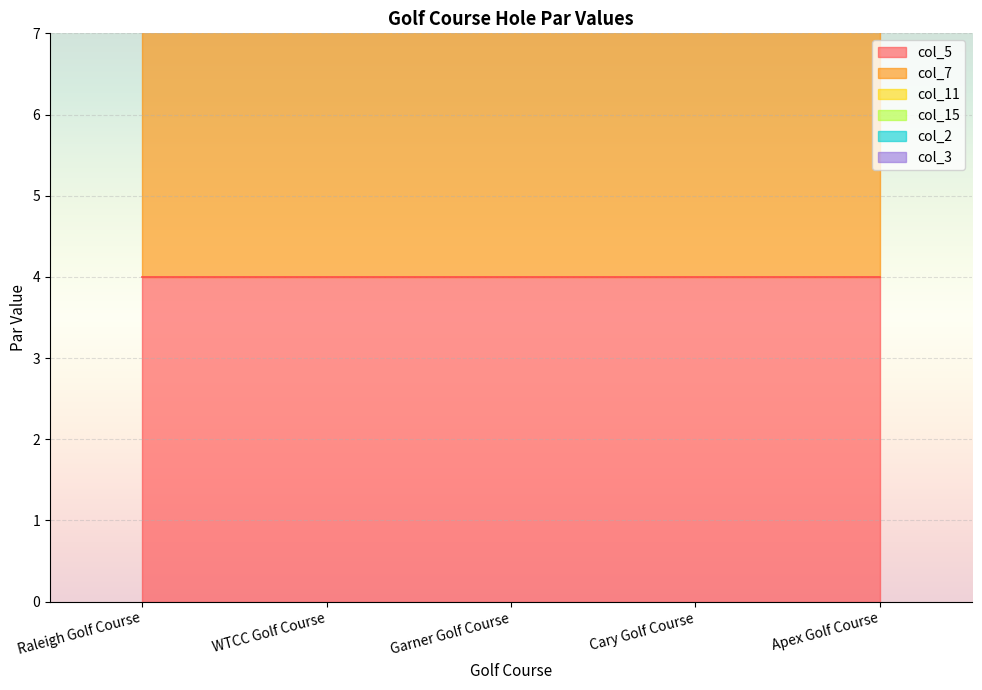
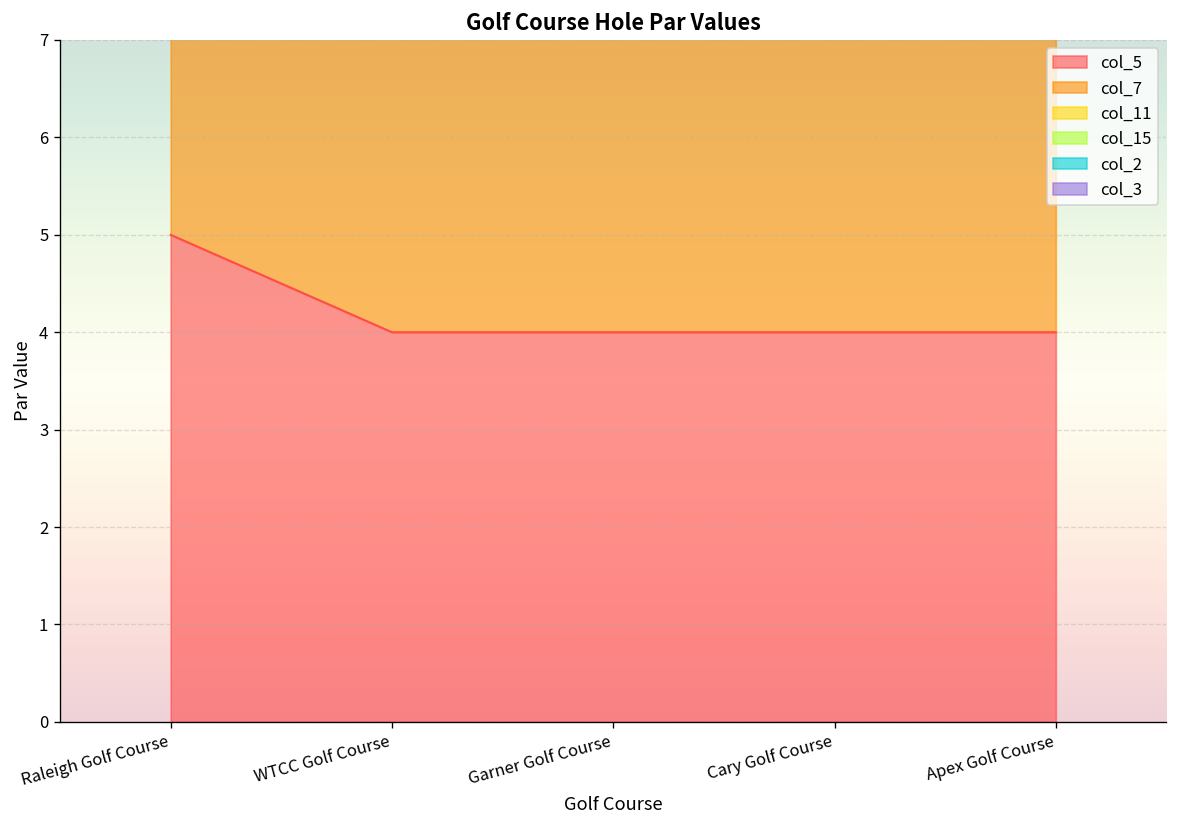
  {
    "col_5": {
-     "Raleigh Golf Course": 4,
+     "Raleigh Golf Course": 5,
      "WTCC Golf Course": 4,
      "Garner Golf Course": 4,
      "Cary Golf Course": 4,
      "Apex Golf Course": 4
    }
  }
